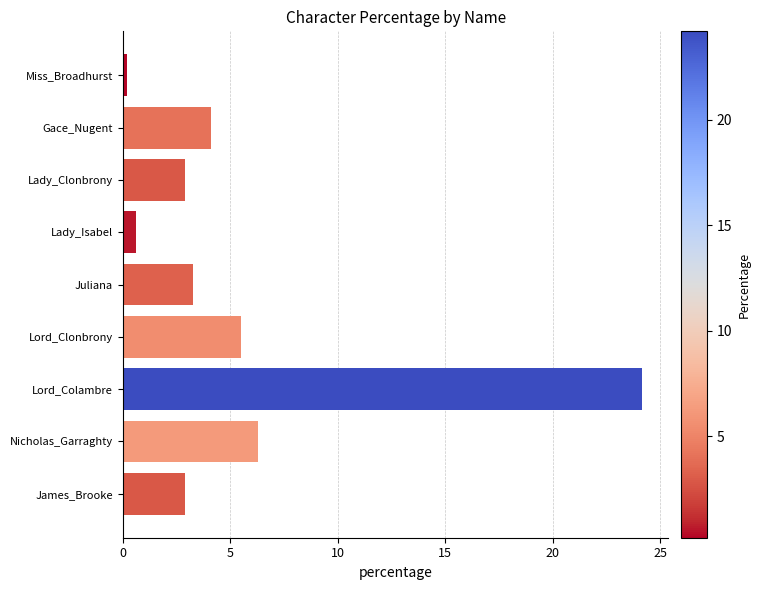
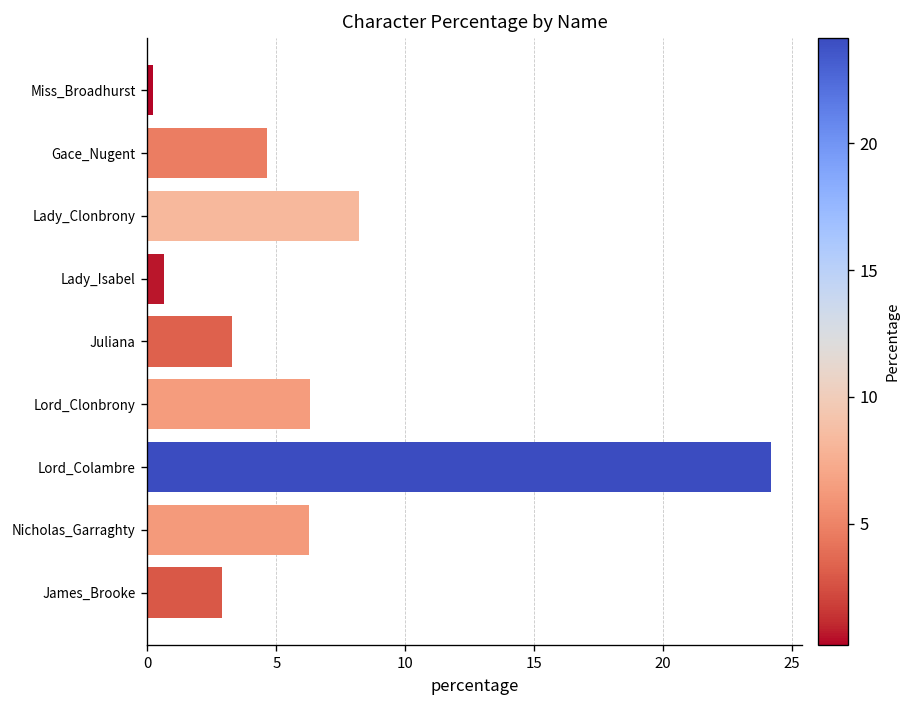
  {
    "Miss_Broadhurst": 0.2,
-   "Gace_Nugent": 4.1,
-   "Lady_Clonbrony": 2.9,
+   "Gace_Nugent": 4.7,
+   "Lady_Clonbrony": 8.2,
    "Lady_Isabel": 0.6,
    "Juliana": 3.3,
-   "Lord_Clonbrony": 5.5,
+   "Lord_Clonbrony": 6.3,
    "Lord_Colambre": 24.2,
    "Nicholas_Garraghty": 6.3,
    "James_Brooke": 2.9
  }
